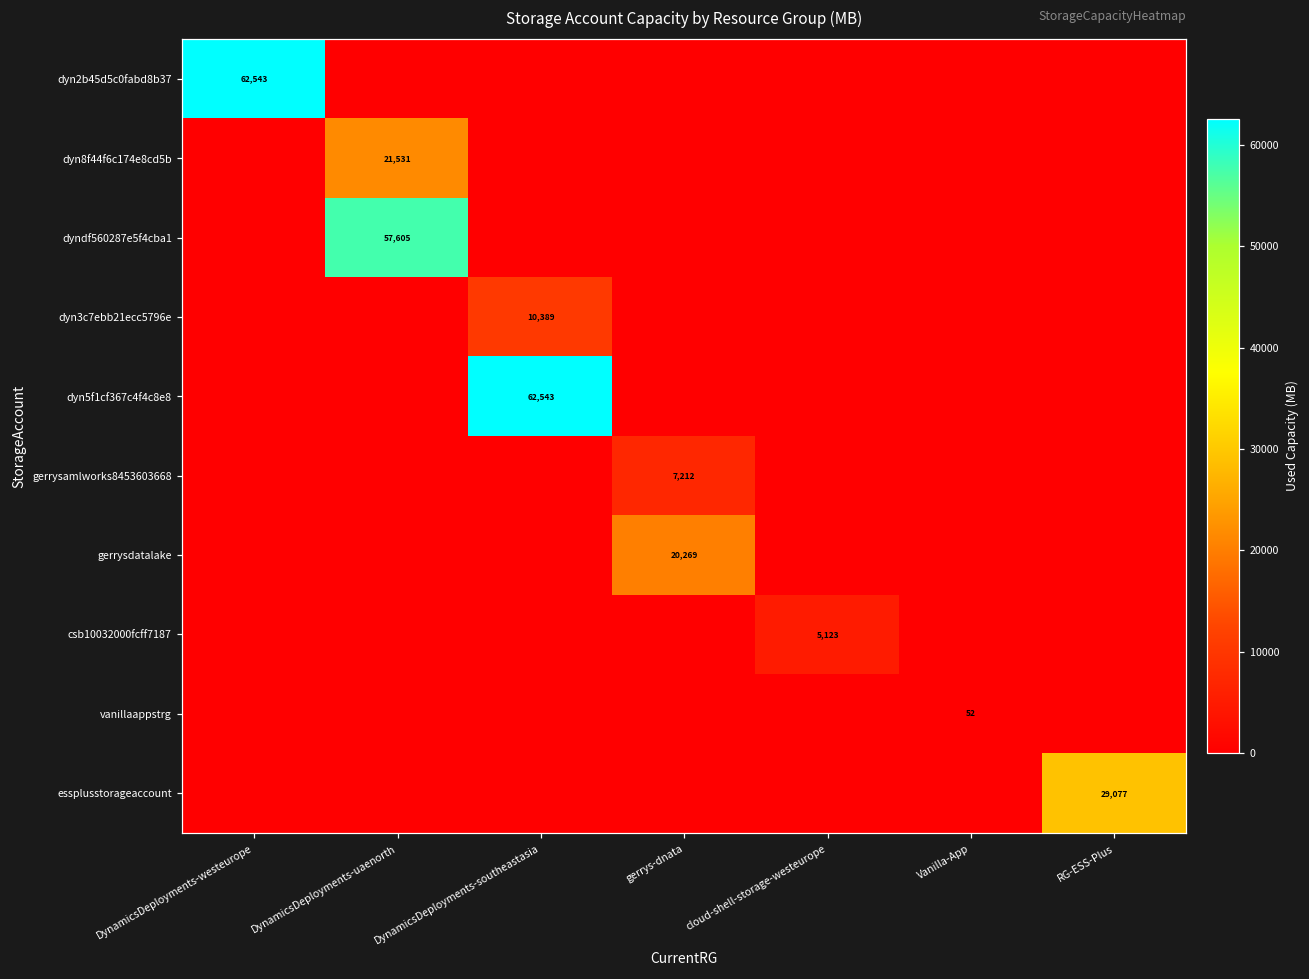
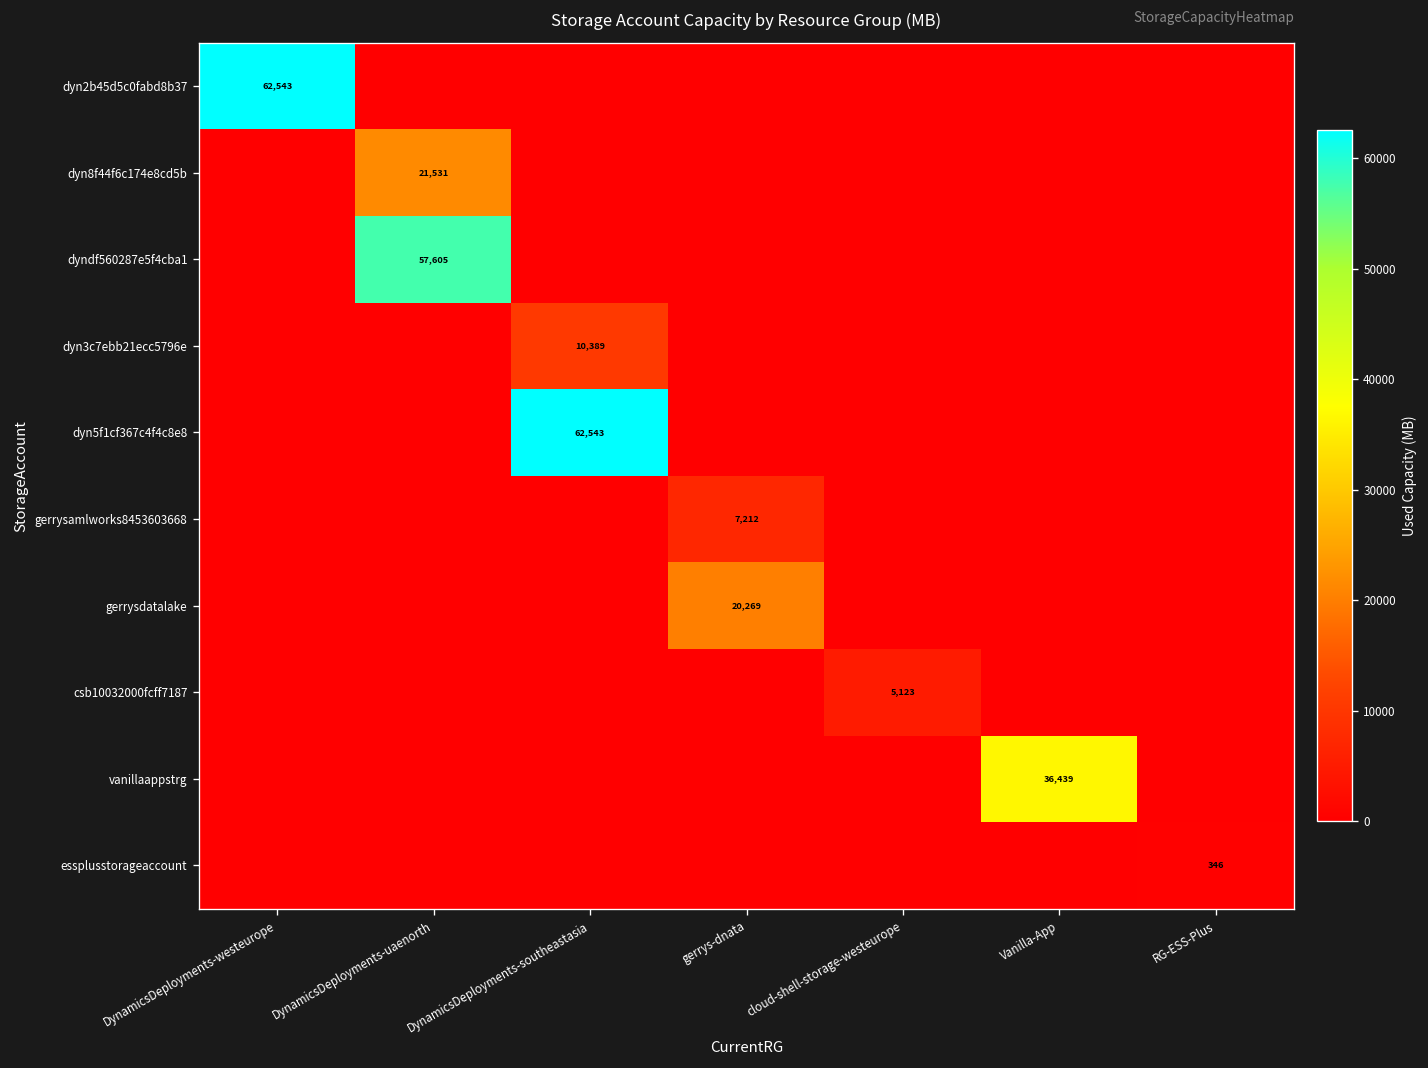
  {
    "dyn2b45d5c0fabd8b37": {
      "DynamicsDeployments-westeurope": "62,543"
    },
    "dyn8f44f6c174e8cd5b": {
      "DynamicsDeployments-uaenorth": "21,531"
    },
    "dyndf560287e5f4cba1": {
      "DynamicsDeployments-uaenorth": "57,605"
    },
    "dyn3c7ebb21ecc5796e": {
      "DynamicsDeployments-southeastasia": "10,389"
    },
    "dyn5f1cf367c4f4c8e8": {
      "DynamicsDeployments-southeastasia": "62,543"
    },
    "gerrysamlworks8453603668": {
      "gerrys-dnata": "7,212"
    },
    "gerrysdatalake": {
      "gerrys-dnata": "20,269"
    },
    "csb10032000fcff7187": {
      "cloud-shell-storage-westeurope": "5,123"
    },
    "vanillaappstrg": {
-     "Vanilla-App": "52"
+     "Vanilla-App": "36,439"
    },
    "essplusstorageaccount": {
-     "RG-ESS-Plus": "29,077"
+     "RG-ESS-Plus": "346"
    }
  }
